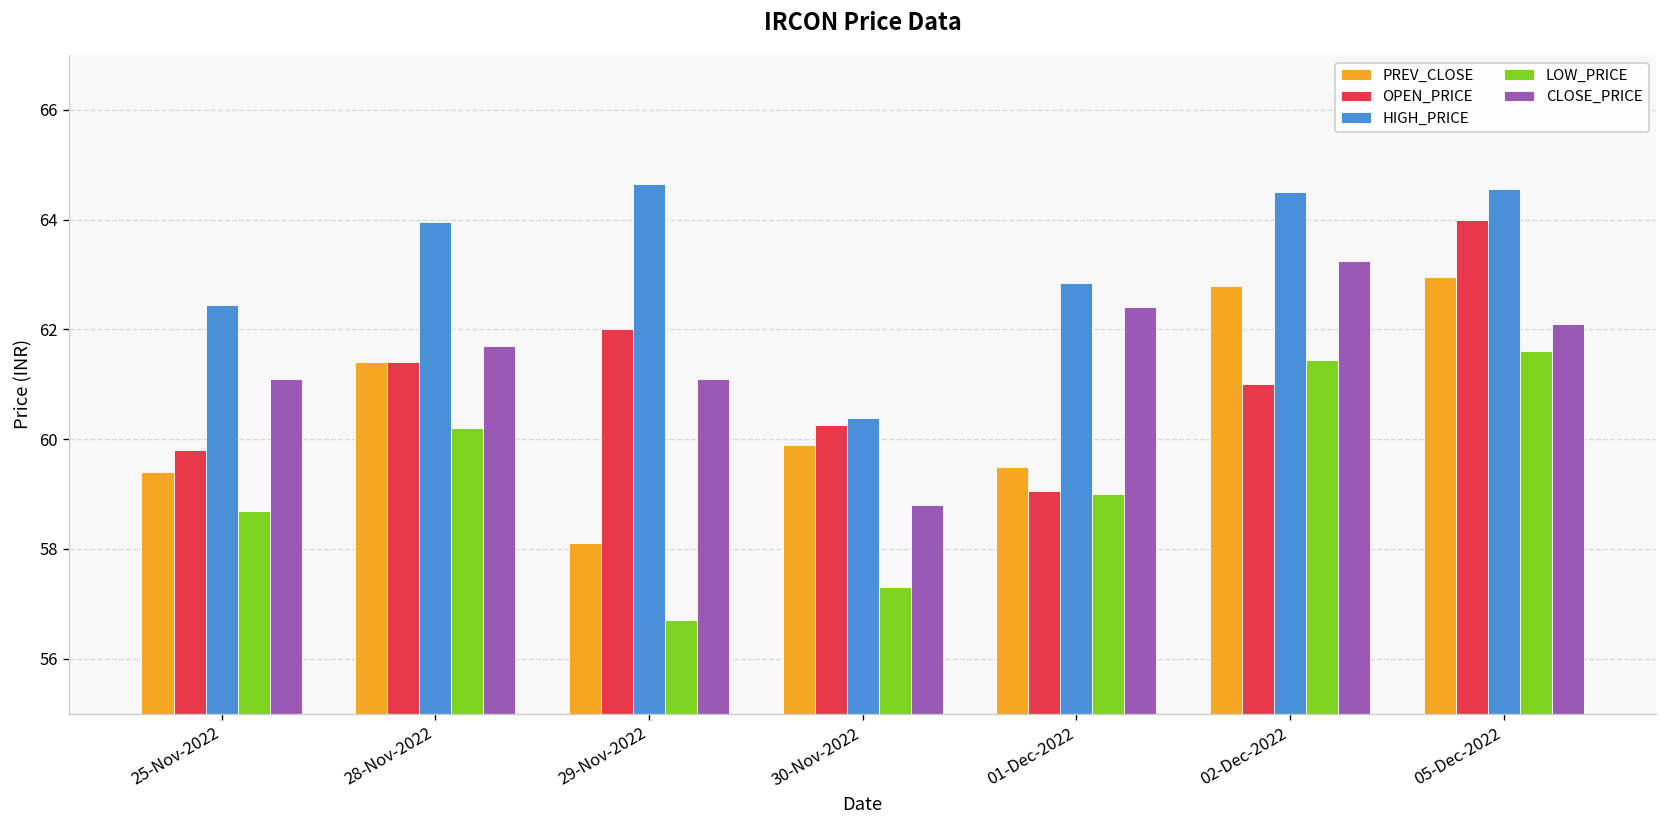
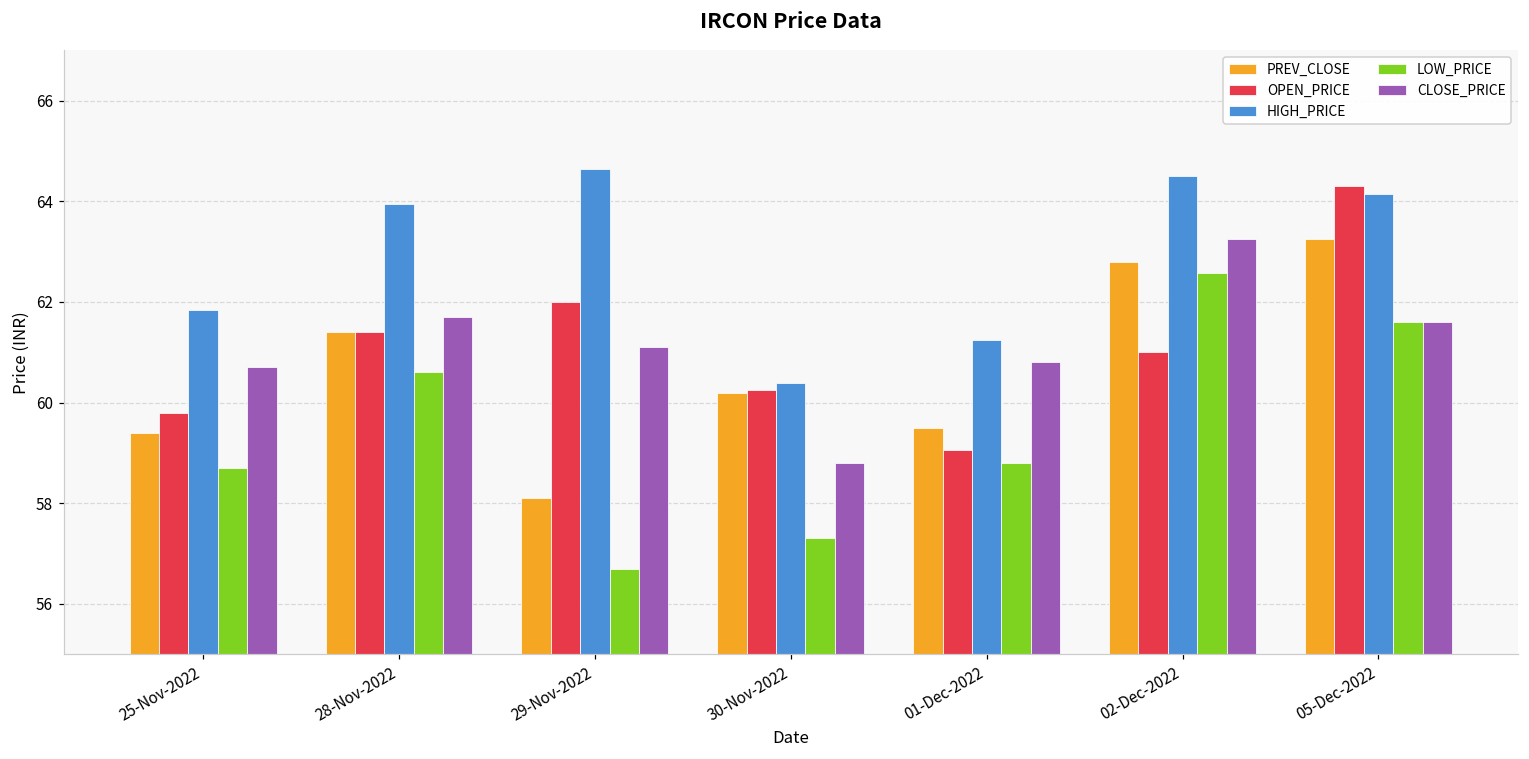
  {
    "PREV_CLOSE": {
      "25-Nov-2022": 59.4,
      "28-Nov-2022": 61.4,
      "29-Nov-2022": 58.1,
-     "30-Nov-2022": 59.9,
+     "30-Nov-2022": 60.2,
      "01-Dec-2022": 59.5,
      "02-Dec-2022": 62.8,
-     "05-Dec-2022": 63.0
+     "05-Dec-2022": 63.3
    },
    "OPEN_PRICE": {
      "25-Nov-2022": 59.8,
      "28-Nov-2022": 61.4,
      "29-Nov-2022": 62.0,
      "30-Nov-2022": 60.3,
      "01-Dec-2022": 59.1,
      "02-Dec-2022": 61.0,
-     "05-Dec-2022": 64.0
+     "05-Dec-2022": 64.3
    },
    "HIGH_PRICE": {
-     "25-Nov-2022": 62.4,
+     "25-Nov-2022": 61.9,
      "28-Nov-2022": 64.0,
      "29-Nov-2022": 64.7,
      "30-Nov-2022": 60.4,
-     "01-Dec-2022": 62.9,
+     "01-Dec-2022": 61.2,
      "02-Dec-2022": 64.5,
-     "05-Dec-2022": 64.6
+     "05-Dec-2022": 64.2
    },
    "LOW_PRICE": {
      "25-Nov-2022": 58.7,
-     "28-Nov-2022": 60.2,
+     "28-Nov-2022": 60.6,
      "29-Nov-2022": 56.7,
      "30-Nov-2022": 57.3,
-     "01-Dec-2022": 59.0,
-     "02-Dec-2022": 61.5,
+     "01-Dec-2022": 58.8,
+     "02-Dec-2022": 62.6,
      "05-Dec-2022": 61.6
    },
    "CLOSE_PRICE": {
-     "25-Nov-2022": 61.1,
+     "25-Nov-2022": 60.7,
      "28-Nov-2022": 61.7,
      "29-Nov-2022": 61.1,
      "30-Nov-2022": 58.8,
-     "01-Dec-2022": 62.4,
+     "01-Dec-2022": 60.8,
      "02-Dec-2022": 63.3,
-     "05-Dec-2022": 62.1
+     "05-Dec-2022": 61.6
    }
  }
